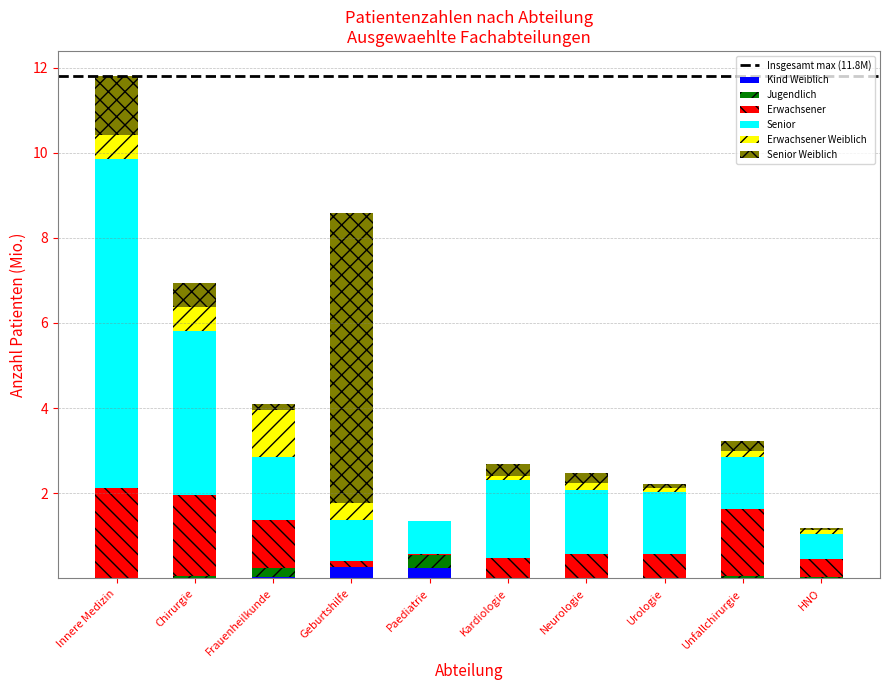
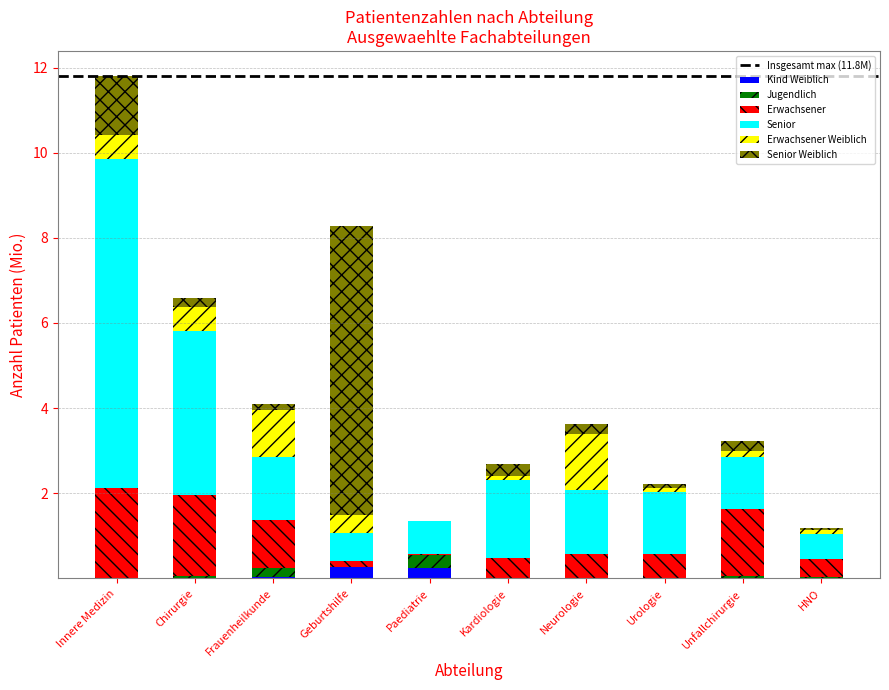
  {
    "Kind Weiblich": {
      "Geburtshilfe": 0.3,
      "Paediatrie": 0.3
    },
    "Jugendlich": {
      "Chirurgie": 0.1,
      "Frauenheilkunde": 0.2,
      "Paediatrie": 0.3
    },
    "Erwachsener": {
      "Innere Medizin": 2.1,
      "Chirurgie": 1.9,
      "Frauenheilkunde": 1.1,
      "Geburtshilfe": 0.1,
      "Kardiologie": 0.5,
      "Neurologie": 0.6,
      "Urologie": 0.6,
      "Unfallchirurgie": 1.6,
      "HNO": 0.4
    },
    "Senior": {
      "Innere Medizin": 7.7,
      "Chirurgie": 3.8,
      "Frauenheilkunde": 1.5,
-     "Geburtshilfe": 1.0,
+     "Geburtshilfe": 0.7,
      "Paediatrie": 0.8,
      "Kardiologie": 1.8,
      "Neurologie": 1.5,
      "Urologie": 1.5,
      "Unfallchirurgie": 1.2,
      "HNO": 0.6
    },
    "Erwachsener Weiblich": {
      "Innere Medizin": 0.6,
      "Chirurgie": 0.6,
      "Frauenheilkunde": 1.1,
      "Geburtshilfe": 0.4,
      "Kardiologie": 0.1,
-     "Neurologie": 0.2,
+     "Neurologie": 1.3,
      "Urologie": 0.1,
      "Unfallchirurgie": 0.1,
      "HNO": 0.1
    },
    "Senior Weiblich": {
      "Innere Medizin": 1.4,
-     "Chirurgie": 0.6,
+     "Chirurgie": 0.2,
      "Frauenheilkunde": 0.1,
      "Geburtshilfe": 6.8,
      "Kardiologie": 0.3,
      "Neurologie": 0.2,
      "Urologie": 0.1,
      "Unfallchirurgie": 0.2
    }
  }
